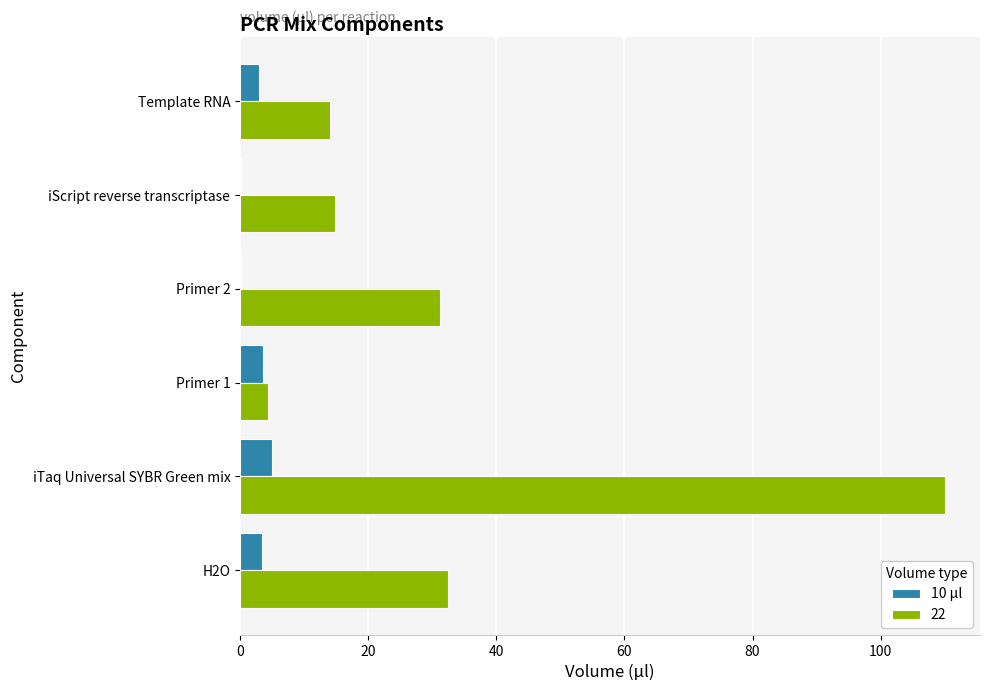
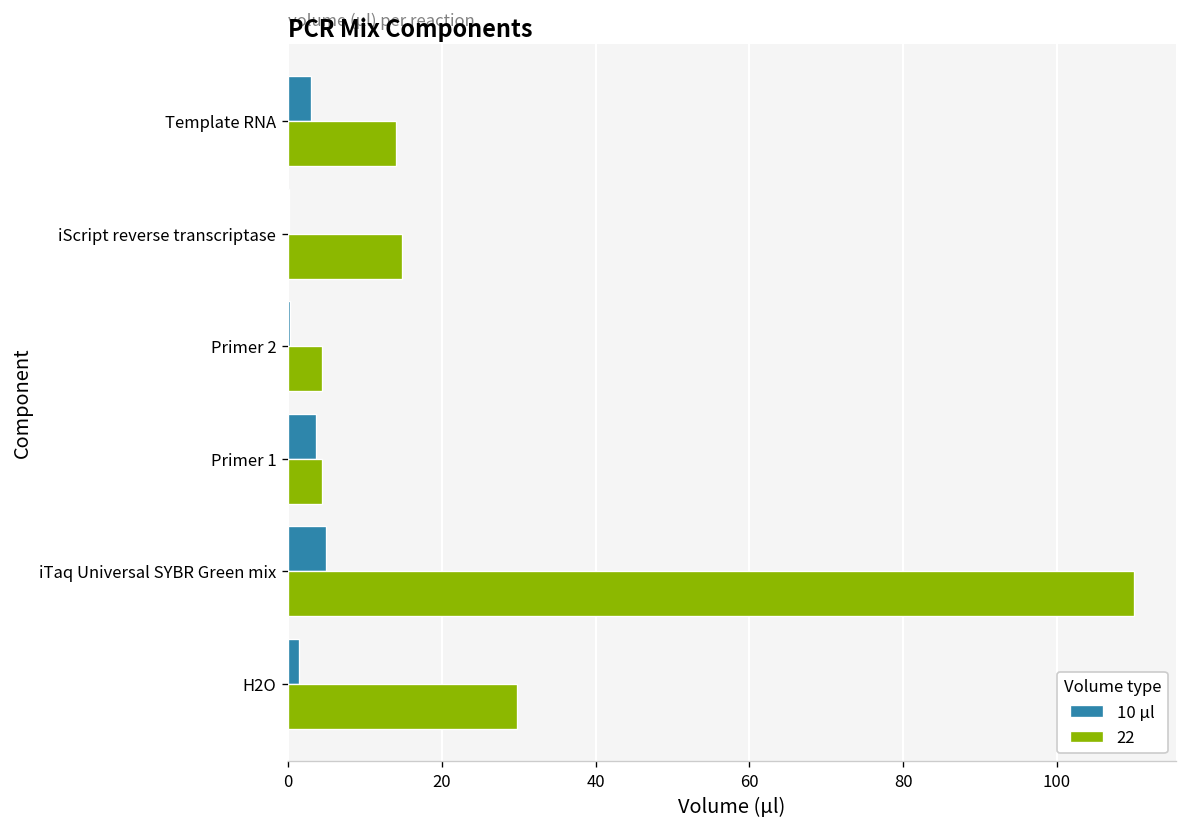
  {
    "10 µl": {
      "Template RNA": 3,
      "Primer 1": 4,
      "iTaq Universal SYBR Green mix": 5,
-     "H2O": 4
+     "H2O": 1
    },
    "22": {
      "Template RNA": 14,
      "iScript reverse transcriptase": 15,
-     "Primer 2": 31,
+     "Primer 2": 4,
      "Primer 1": 4,
      "iTaq Universal SYBR Green mix": 110,
-     "H2O": 32
+     "H2O": 30
    }
  }
